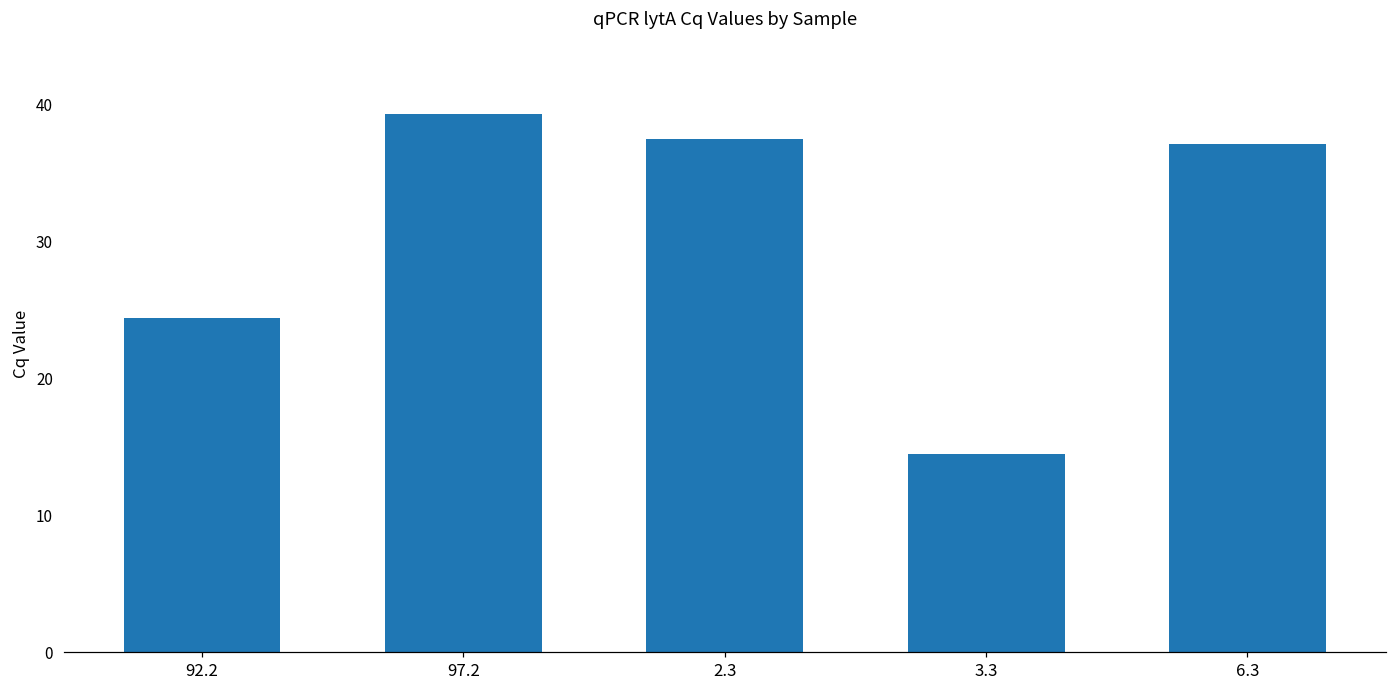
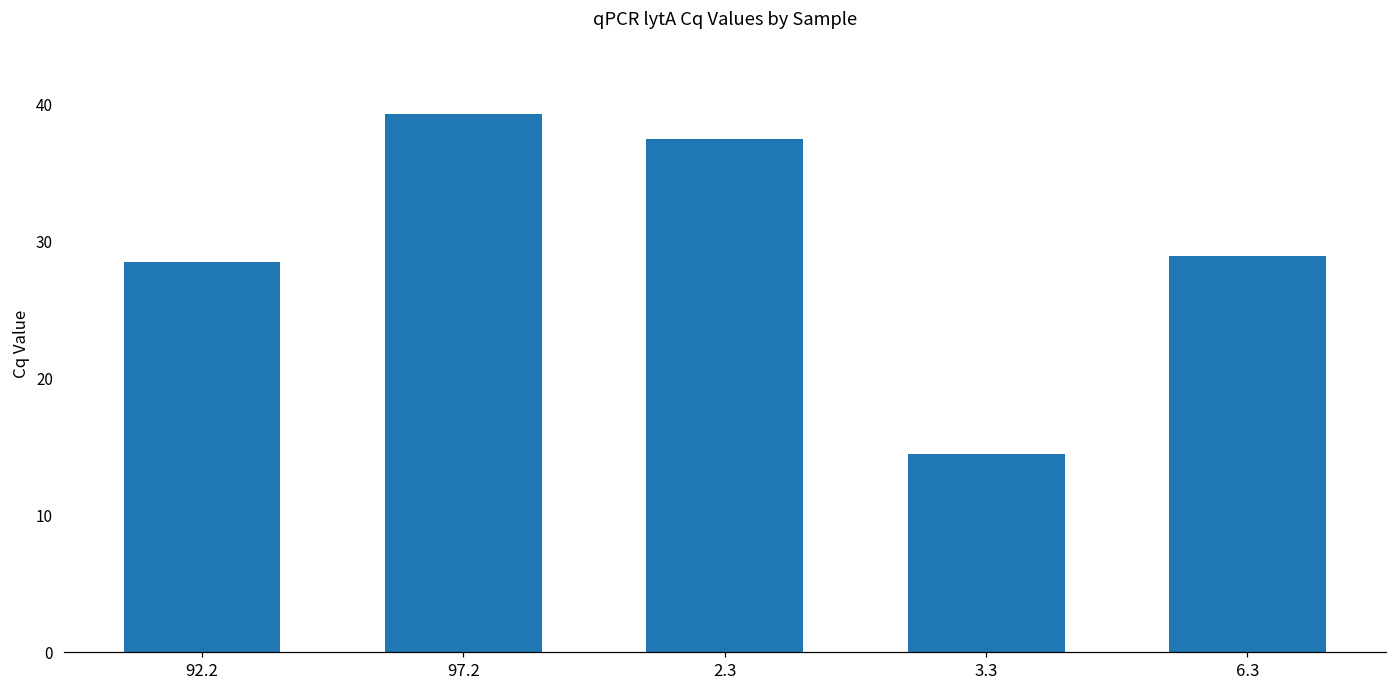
  {
-   "92.2": 24.4,
+   "92.2": 28.5,
    "97.2": 39.3,
    "2.3": 37.4,
    "3.3": 14.5,
-   "6.3": 37.1
+   "6.3": 28.9
  }
